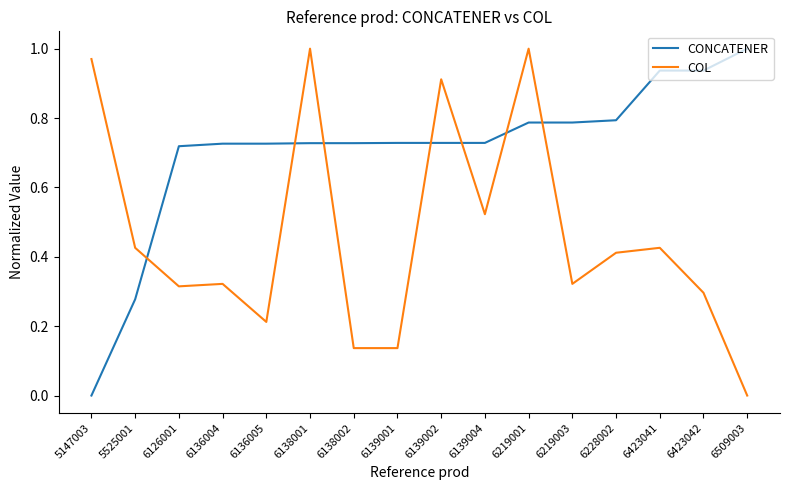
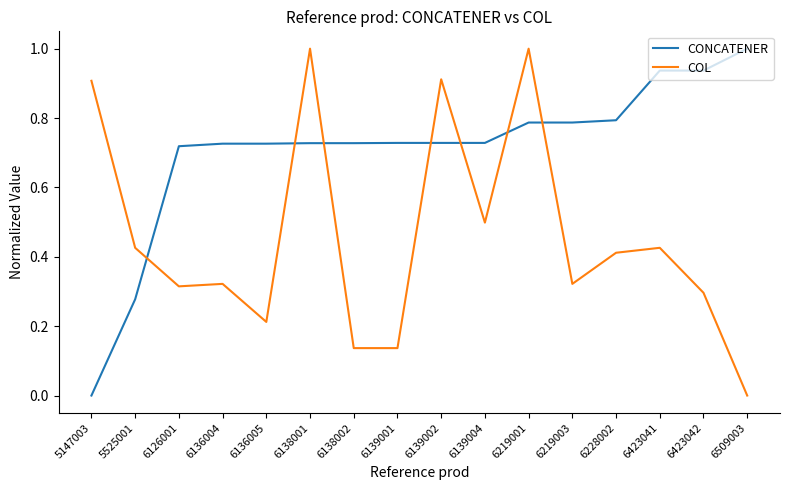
  {
    "CONCATENER": {
      "5147003": 0.00,
      "5525001": 0.28,
      "6126001": 0.72,
      "6136004": 0.73,
      "6136005": 0.73,
      "6138001": 0.73,
      "6138002": 0.73,
      "6139001": 0.73,
      "6139002": 0.73,
      "6139004": 0.73,
      "6219001": 0.79,
      "6219003": 0.79,
      "6228002": 0.79
    },
    "COL": {
-     "5147003": 0.97,
+     "5147003": 0.91,
      "5525001": 0.43,
      "6126001": 0.31,
      "6136004": 0.32,
      "6136005": 0.21,
      "6138001": 1.00,
      "6138002": 0.14,
      "6139001": 0.14,
      "6139002": 0.91,
-     "6139004": 0.52,
+     "6139004": 0.50,
      "6219001": 1.00,
      "6219003": 0.32,
      "6228002": 0.41,
      "6423041": 0.43,
      "6423042": 0.30,
      "6509003": 0.00
    }
  }
